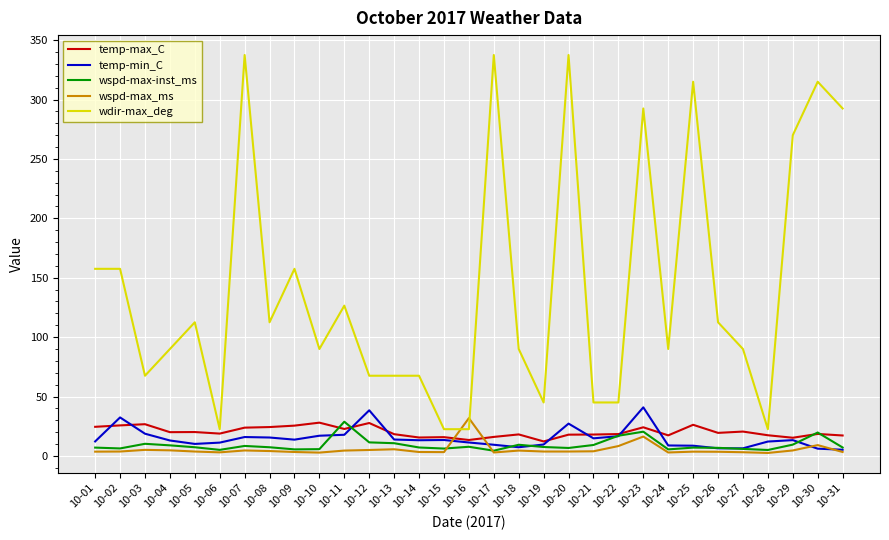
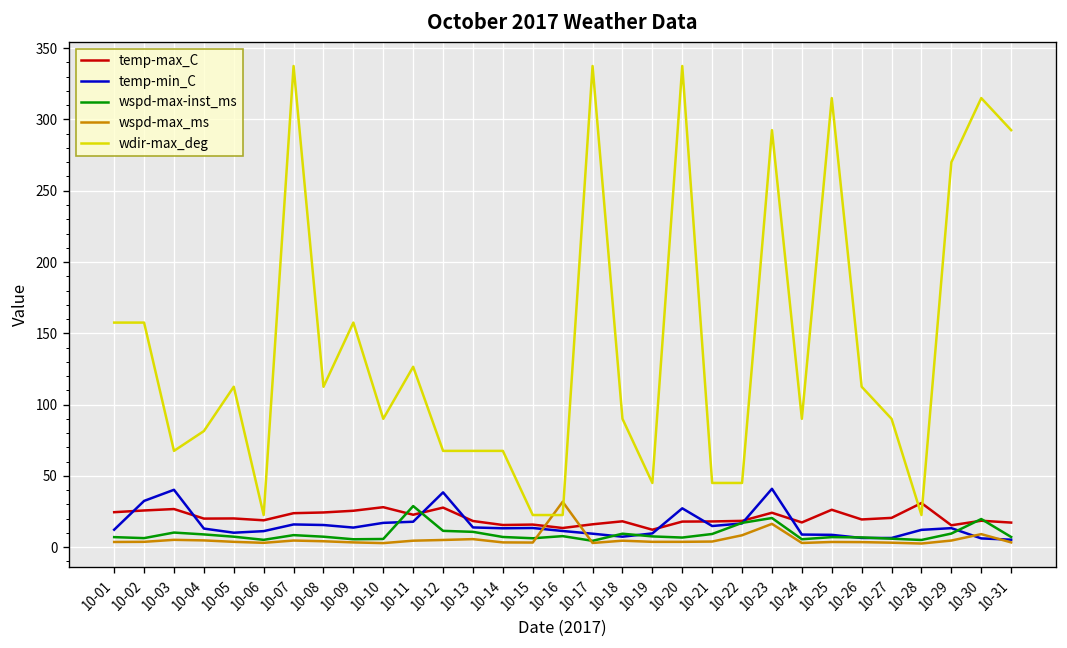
  {
    "temp-max_C": {
      "10-01": 25,
      "10-02": 26,
      "10-03": 27,
      "10-04": 20,
      "10-05": 20,
      "10-06": 19,
      "10-07": 24,
      "10-08": 24,
      "10-09": 26,
      "10-10": 28,
      "10-11": 23,
      "10-12": 28,
      "10-13": 18,
      "10-14": 16,
      "10-15": 16,
      "10-17": 16,
      "10-18": 18,
      "10-19": 12,
      "10-20": 18,
      "10-21": 18,
      "10-23": 24,
      "10-24": 17,
      "10-25": 26,
      "10-26": 19,
      "10-27": 21,
-     "10-28": 17,
+     "10-28": 31,
      "10-31": 17
    },
    "temp-min_C": {
      "10-01": 12,
      "10-02": 32,
-     "10-03": 19,
+     "10-03": 40,
      "10-04": 13,
      "10-05": 10,
      "10-06": 11,
      "10-07": 16,
      "10-08": 16,
      "10-09": 14,
      "10-10": 17,
      "10-11": 18,
      "10-12": 38,
      "10-13": 14,
      "10-14": 13,
      "10-15": 13,
      "10-17": 9,
      "10-20": 27,
      "10-21": 15,
      "10-23": 41,
      "10-24": 9,
      "10-28": 12,
      "10-30": 6
    },
    "wspd-max-inst_ms": {
      "10-01": 7,
      "10-02": 6,
      "10-03": 10,
      "10-04": 9,
      "10-05": 7,
      "10-07": 8,
      "10-08": 7,
      "10-09": 6,
      "10-10": 6,
      "10-11": 29,
      "10-12": 11,
      "10-13": 11,
      "10-14": 7,
      "10-15": 6,
      "10-16": 8,
      "10-20": 7,
      "10-21": 9,
      "10-23": 20,
      "10-24": 6,
      "10-28": 5,
      "10-29": 10
    },
    "wspd-max_ms": {
      "10-01": 4,
      "10-02": 4,
      "10-03": 5,
      "10-04": 5,
      "10-05": 4,
      "10-07": 5,
      "10-08": 4,
      "10-09": 3,
      "10-10": 3,
      "10-11": 5,
      "10-12": 5,
      "10-13": 6,
      "10-14": 3,
      "10-15": 3,
      "10-16": 32,
      "10-18": 5,
      "10-19": 4,
      "10-20": 4,
      "10-21": 4,
      "10-22": 8,
      "10-23": 16,
      "10-24": 3,
      "10-25": 4,
      "10-26": 4,
      "10-27": 3,
      "10-28": 3,
      "10-29": 5,
      "10-30": 9
    },
    "wdir-max_deg": {
      "10-01": 158,
      "10-02": 158,
      "10-03": 68,
-     "10-04": 90,
+     "10-04": 81,
      "10-05": 113,
      "10-06": 23,
      "10-07": 338,
      "10-08": 113,
      "10-09": 158,
      "10-10": 90,
      "10-11": 127,
      "10-12": 68,
      "10-13": 68,
      "10-14": 68,
      "10-15": 23,
      "10-16": 23,
      "10-17": 338,
      "10-18": 90,
      "10-19": 45,
      "10-20": 338,
      "10-21": 45,
      "10-22": 45,
      "10-23": 293,
      "10-24": 90,
      "10-25": 315,
      "10-26": 113,
      "10-27": 90,
      "10-28": 23,
      "10-29": 270,
      "10-30": 315,
      "10-31": 293
    }
  }
